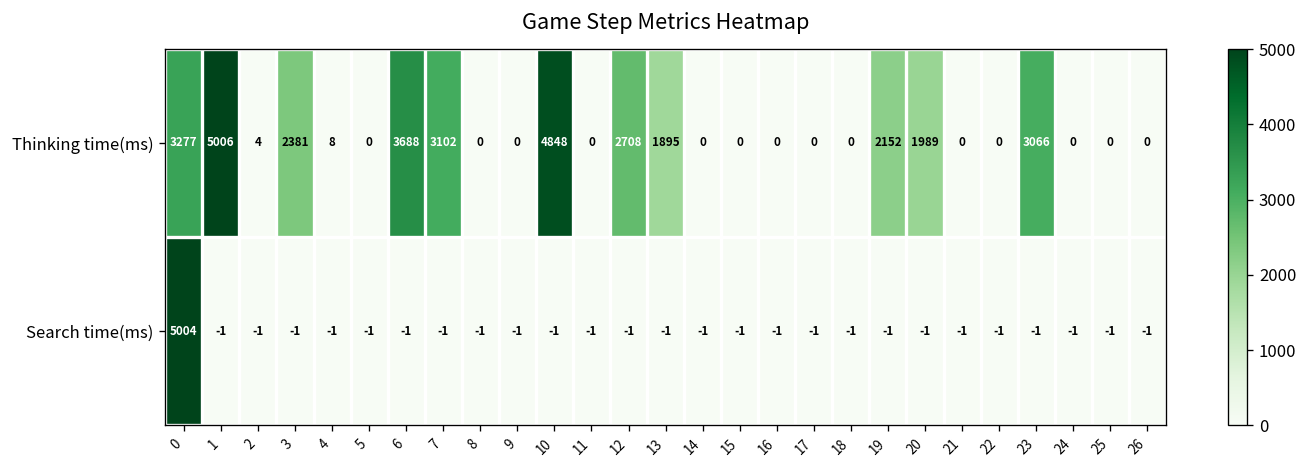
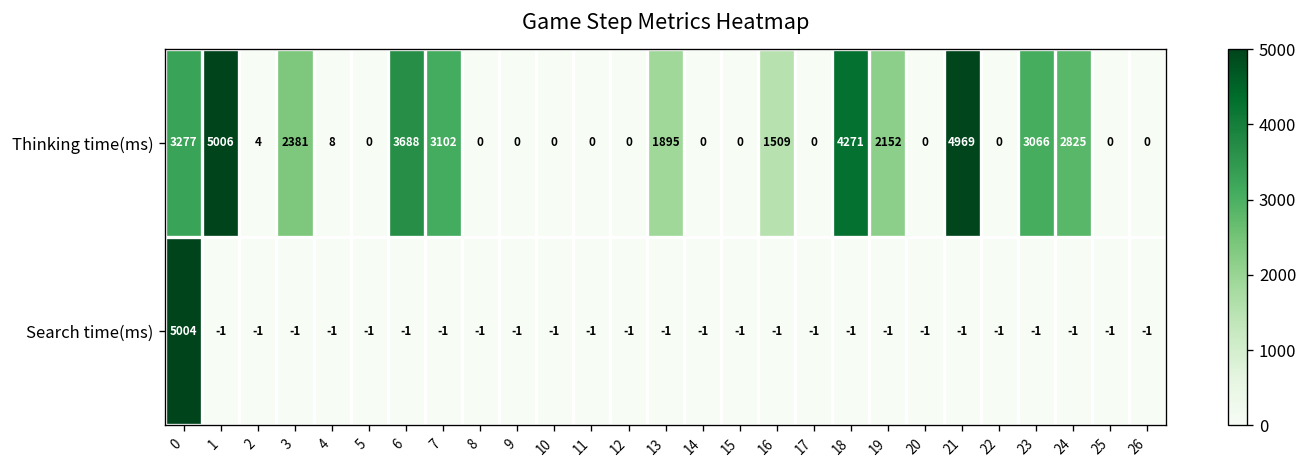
  {
    "Thinking time(ms)": {
      "0": 3277,
      "1": 5006,
      "2": 4,
      "3": 2381,
      "4": 8,
      "5": 0,
      "6": 3688,
      "7": 3102,
      "8": 0,
      "9": 0,
-     "10": 4848,
+     "10": 0,
      "11": 0,
-     "12": 2708,
+     "12": 0,
      "13": 1895,
      "14": 0,
      "15": 0,
-     "16": 0,
+     "16": 1509,
      "17": 0,
-     "18": 0,
+     "18": 4271,
      "19": 2152,
-     "20": 1989,
-     "21": 0,
+     "20": 0,
+     "21": 4969,
      "22": 0,
      "23": 3066,
-     "24": 0,
+     "24": 2825,
      "25": 0,
      "26": 0
    },
    "Search time(ms)": {
      "0": 5004,
      "1": -1,
      "2": -1,
      "3": -1,
      "4": -1,
      "5": -1,
      "6": -1,
      "7": -1,
      "8": -1,
      "9": -1,
      "10": -1,
      "11": -1,
      "12": -1,
      "13": -1,
      "14": -1,
      "15": -1,
      "16": -1,
      "17": -1,
      "18": -1,
      "19": -1,
      "20": -1,
      "21": -1,
      "22": -1,
      "23": -1,
      "24": -1,
      "25": -1,
      "26": -1
    }
  }
